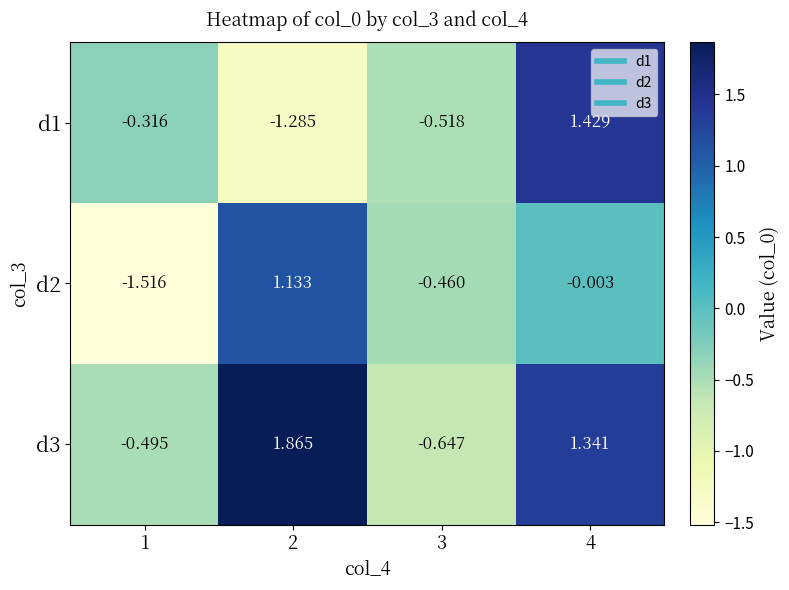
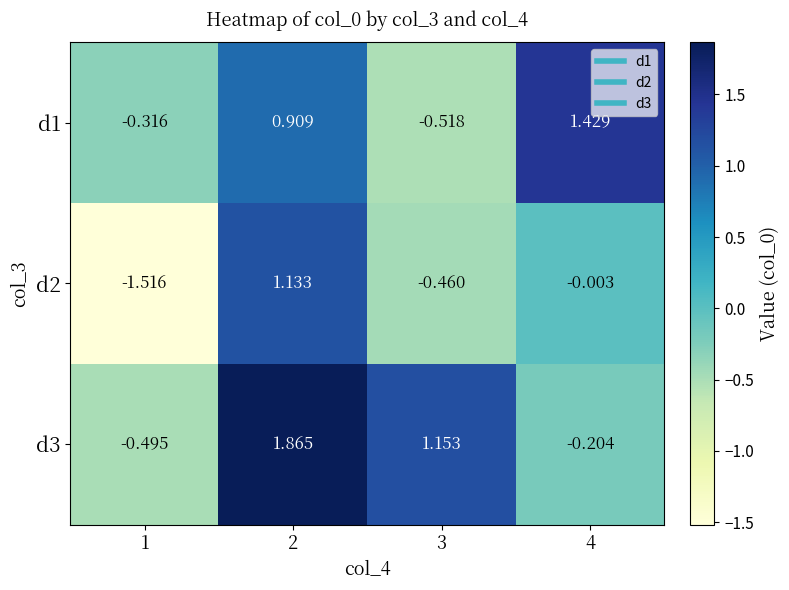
  {
    "d1": {
      "1": -0.316,
-     "2": -1.285,
+     "2": 0.909,
      "3": -0.518
    },
    "d2": {
      "1": -1.516,
      "2": 1.133,
      "3": -0.460,
      "4": -0.003
    },
    "d3": {
      "1": -0.495,
      "2": 1.865,
-     "3": -0.647,
-     "4": 1.341
+     "3": 1.153,
+     "4": -0.204
    }
  }
